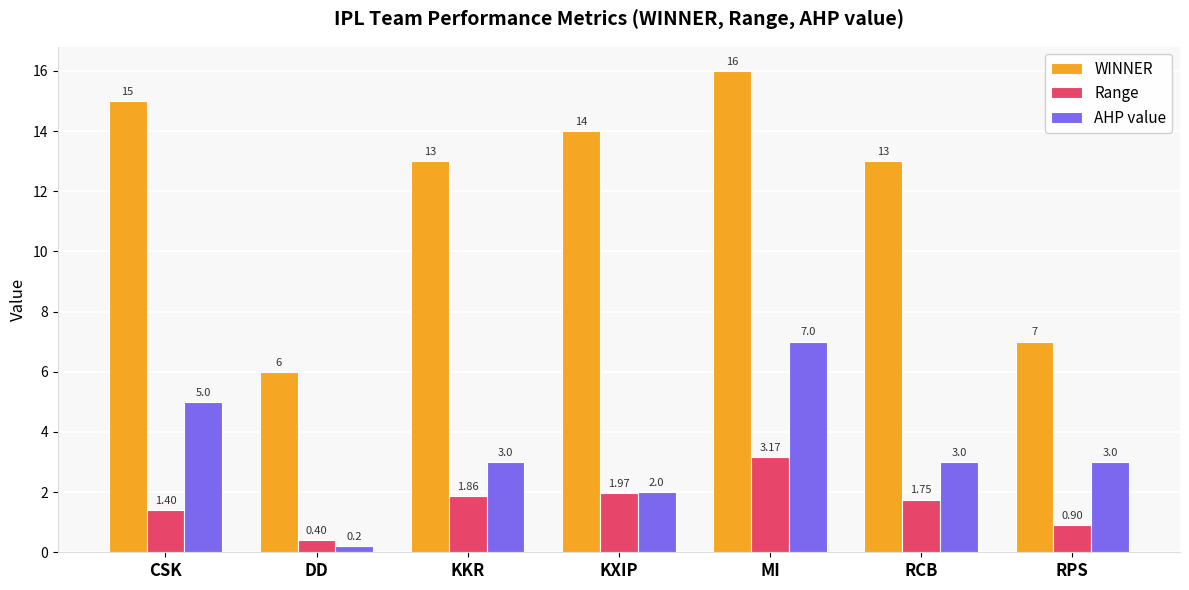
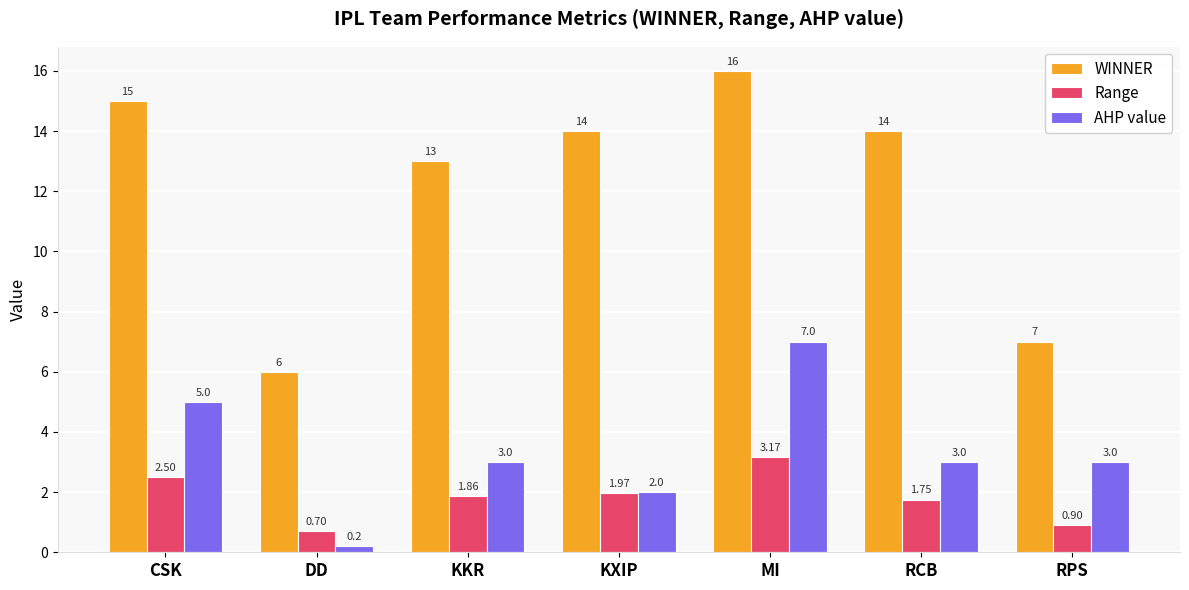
  {
    "WINNER": {
      "CSK": 15,
      "DD": 6,
      "KKR": 13,
      "KXIP": 14,
      "MI": 16,
-     "RCB": 13,
+     "RCB": 14,
      "RPS": 7
    },
    "Range": {
-     "CSK": 1.40,
-     "DD": 0.40,
+     "CSK": 2.50,
+     "DD": 0.70,
      "KKR": 1.86,
      "KXIP": 1.97,
      "MI": 3.17,
      "RCB": 1.75,
      "RPS": 0.90
    },
    "AHP value": {
      "CSK": 5.0,
      "DD": 0.2,
      "KKR": 3.0,
      "KXIP": 2.0,
      "MI": 7.0,
      "RCB": 3.0,
      "RPS": 3.0
    }
  }
